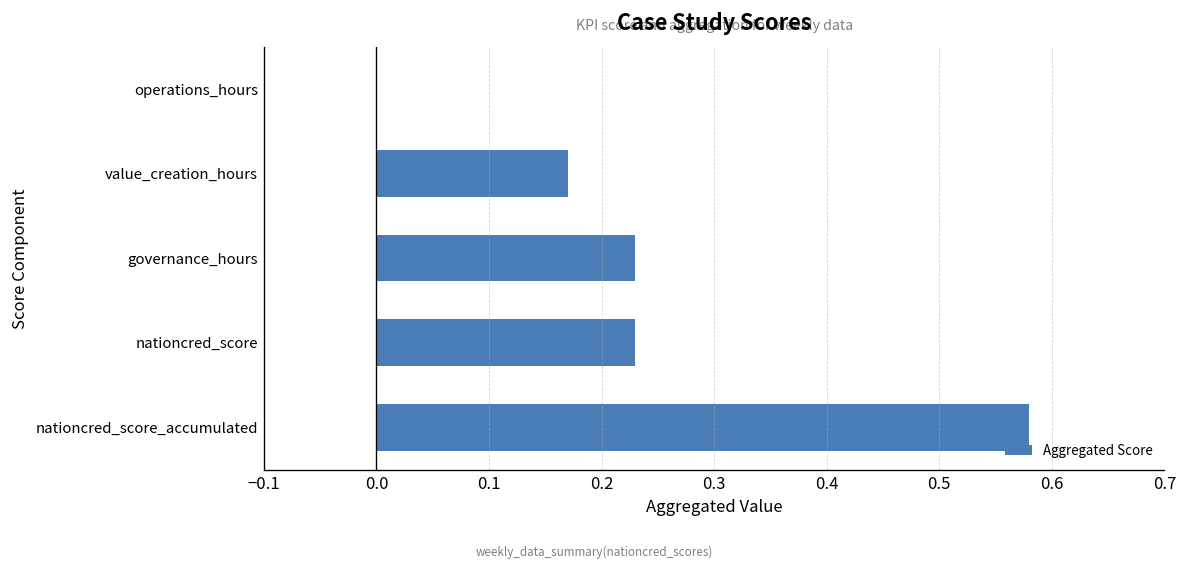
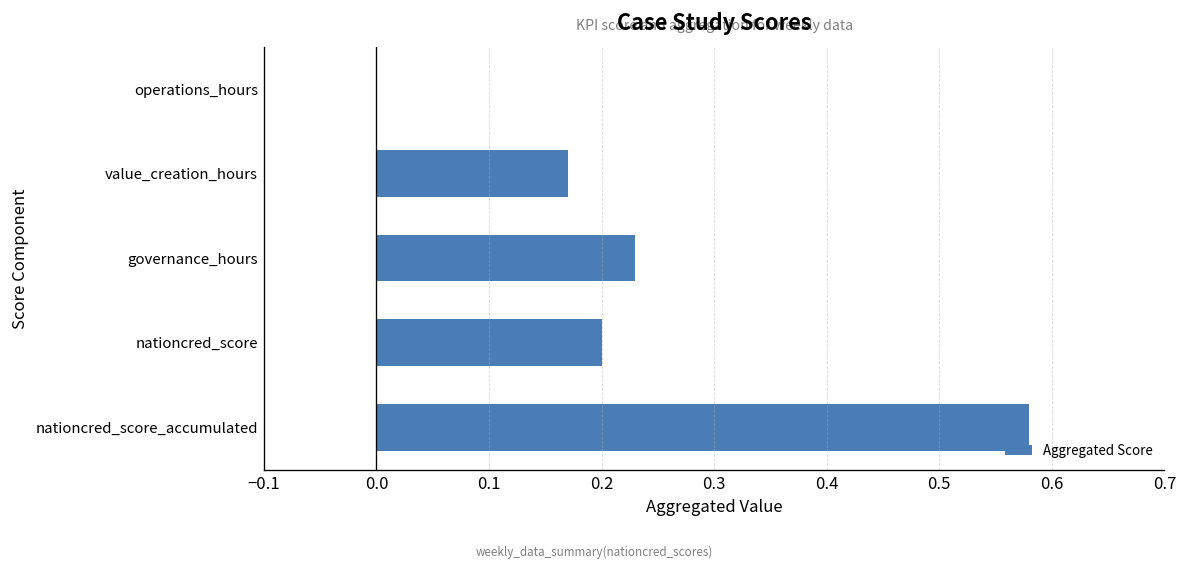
  {
    "operations_hours": 0.00,
    "value_creation_hours": 0.17,
    "governance_hours": 0.23,
-   "nationcred_score": 0.23,
+   "nationcred_score": 0.20,
    "nationcred_score_accumulated": 0.58
  }
